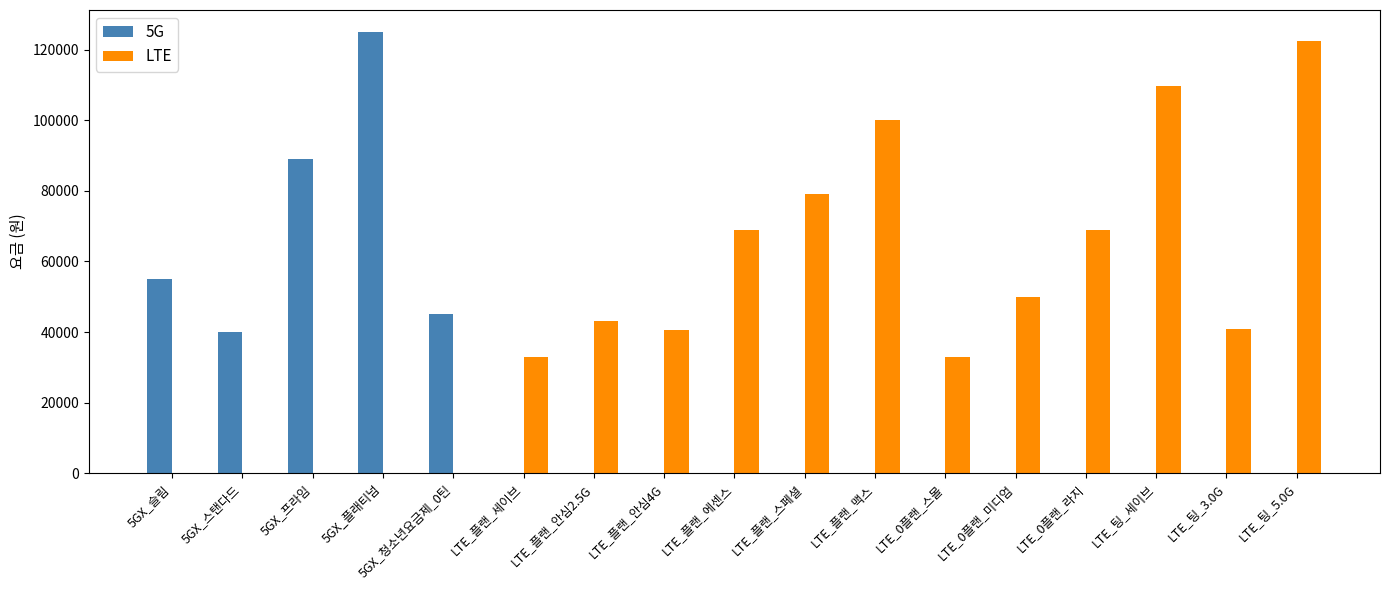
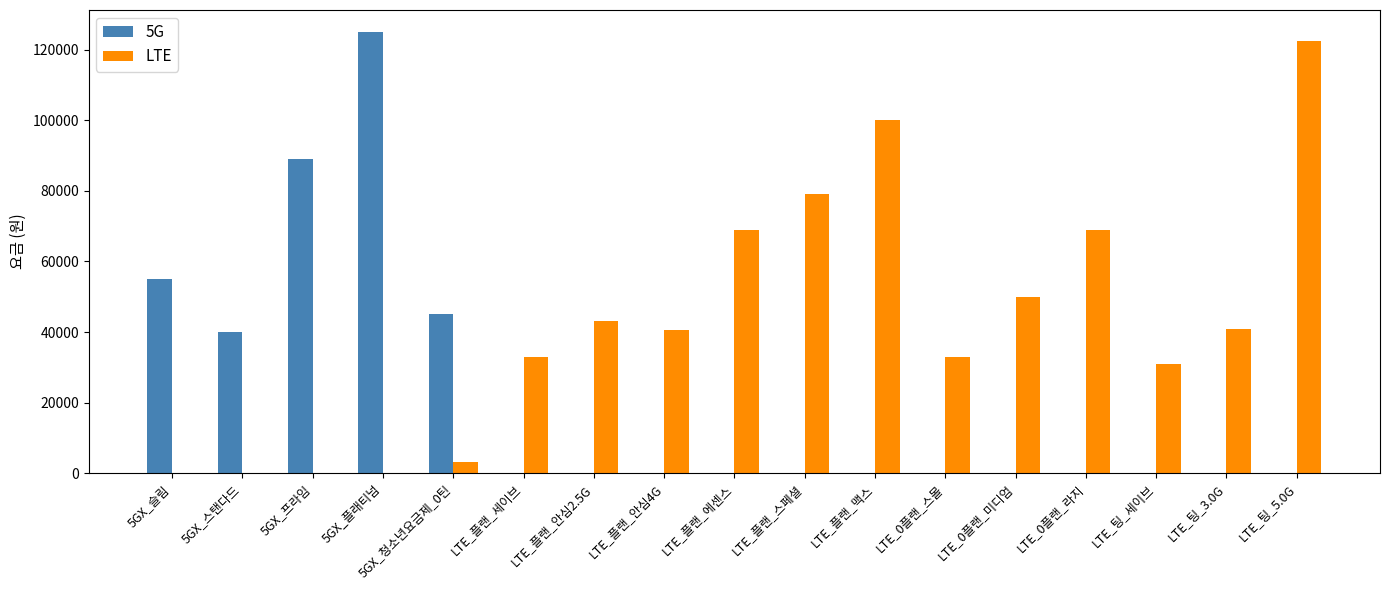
  {
    "5G": {
      "5GX_슬림": 55000,
      "5GX_스탠다드": 40000,
      "5GX_프라임": 89000,
      "5GX_플래티넘": 125000,
      "5GX_청소년요금제_0틴": 45000,
      "LTE_플랜_세이브": 0,
      "LTE_플랜_안심2.5G": 0,
      "LTE_플랜_안심4G": 0,
      "LTE_플랜_에센스": 0,
      "LTE_플랜_스페셜": 0,
      "LTE_플랜_맥스": 0,
      "LTE_0플랜_스몰": 0,
      "LTE_0플랜_미디엄": 0,
      "LTE_0플랜_라지": 0,
      "LTE_팅_세이브": 0,
      "LTE_팅_3.0G": 0,
      "LTE_팅_5.0G": 0
    },
    "LTE": {
      "5GX_슬림": 0,
      "5GX_스탠다드": 0,
      "5GX_프라임": 0,
      "5GX_플래티넘": 0,
-     "5GX_청소년요금제_0틴": 0,
+     "5GX_청소년요금제_0틴": 3000,
      "LTE_플랜_세이브": 33000,
      "LTE_플랜_안심2.5G": 43000,
      "LTE_플랜_안심4G": 41000,
      "LTE_플랜_에센스": 69000,
      "LTE_플랜_스페셜": 79000,
      "LTE_플랜_맥스": 100000,
      "LTE_0플랜_스몰": 33000,
      "LTE_0플랜_미디엄": 50000,
      "LTE_0플랜_라지": 69000,
-     "LTE_팅_세이브": 110000,
+     "LTE_팅_세이브": 31000,
      "LTE_팅_3.0G": 41000,
      "LTE_팅_5.0G": 122000
    }
  }
